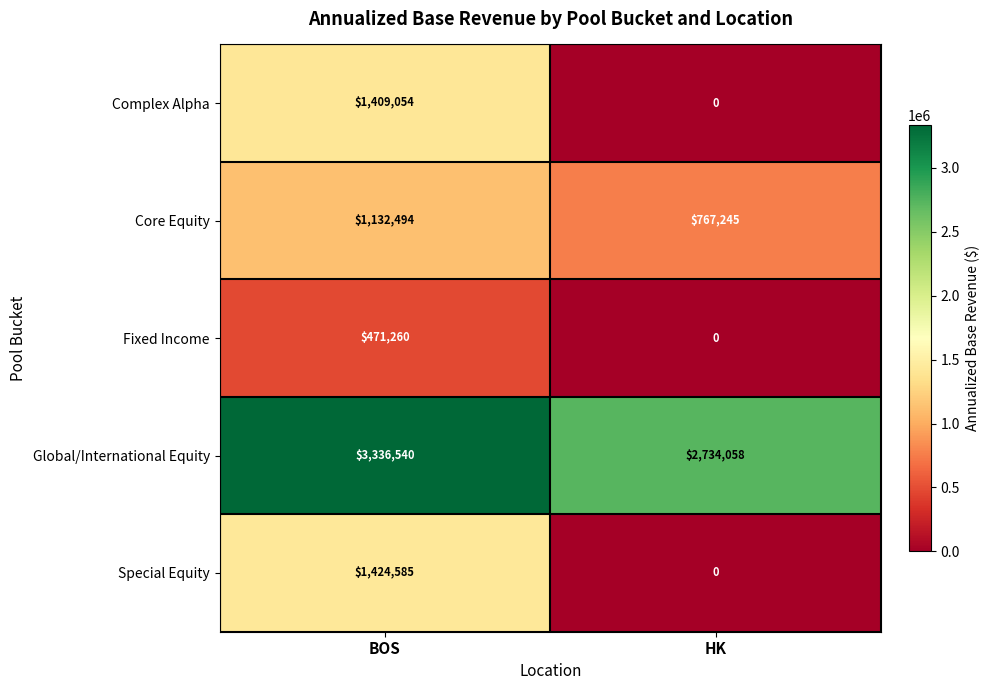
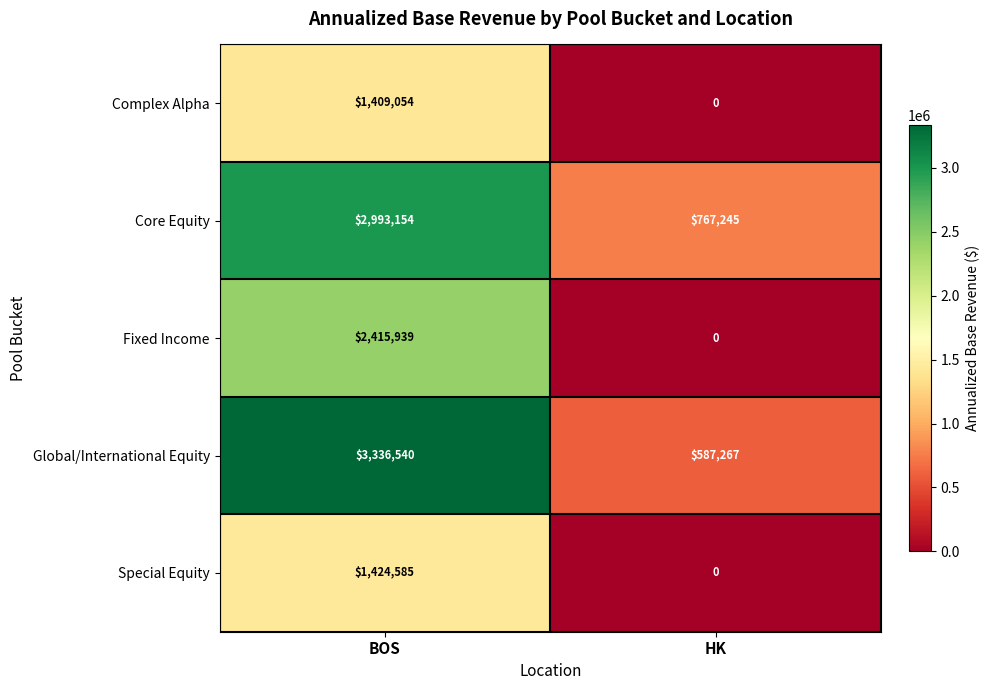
  {
    "Complex Alpha": {
      "BOS": "$1,409,054",
      "HK": "0"
    },
    "Core Equity": {
-     "BOS": "$1,132,494",
+     "BOS": "$2,993,154",
      "HK": "$767,245"
    },
    "Fixed Income": {
-     "BOS": "$471,260",
+     "BOS": "$2,415,939",
      "HK": "0"
    },
    "Global/International Equity": {
      "BOS": "$3,336,540",
-     "HK": "$2,734,058"
+     "HK": "$587,267"
    },
    "Special Equity": {
      "BOS": "$1,424,585",
      "HK": "0"
    }
  }
